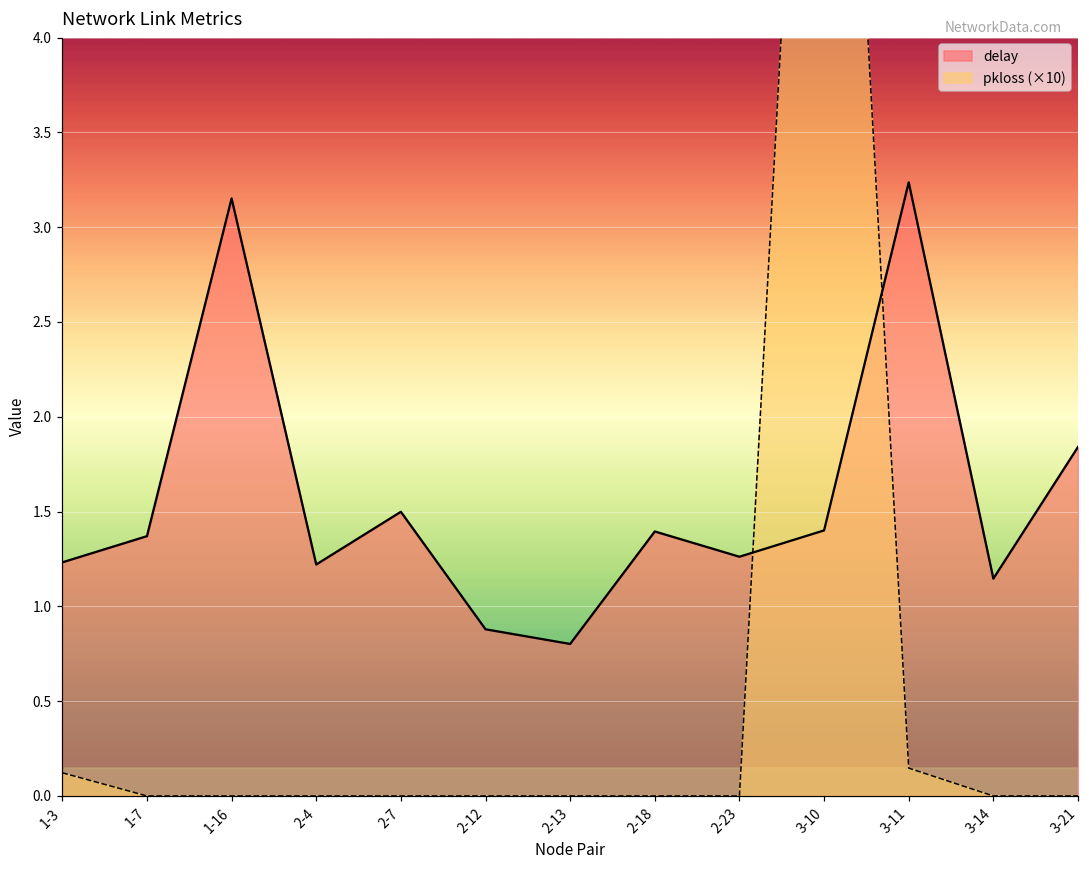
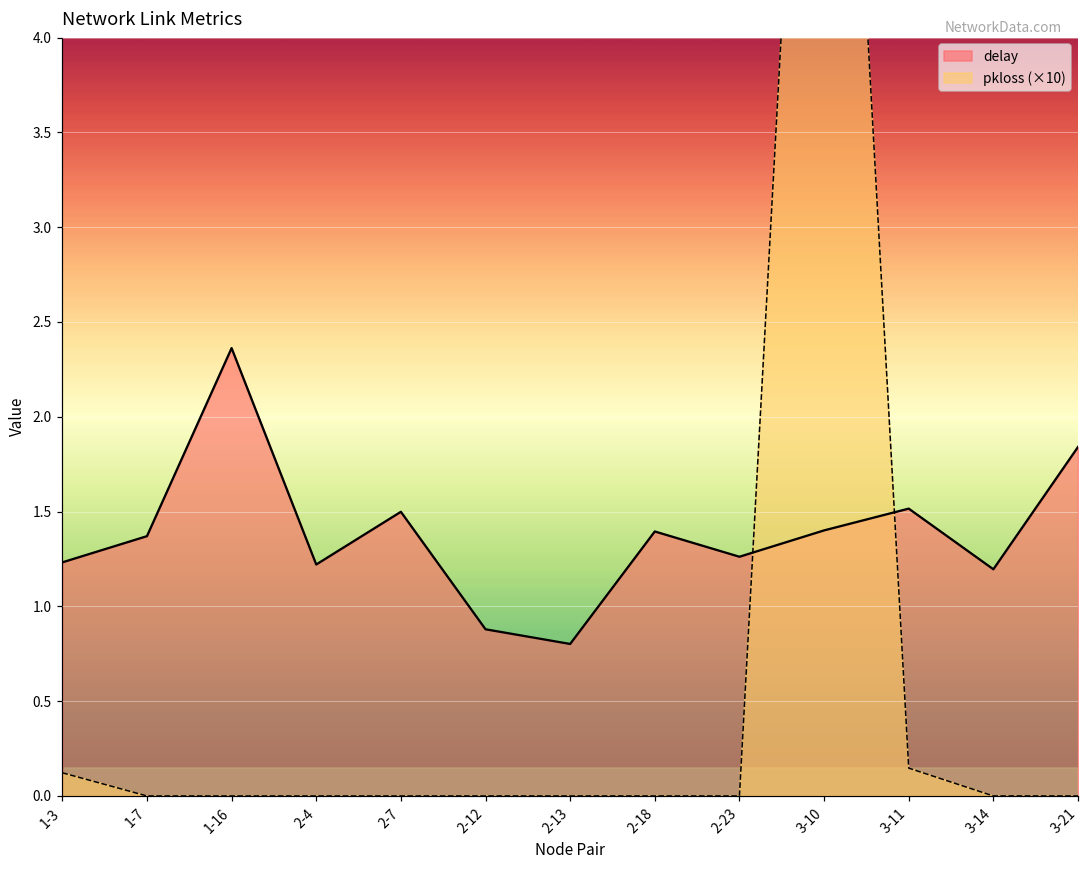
  {
    "delay": {
      "1-3": 1.23,
      "1-7": 1.37,
-     "1-16": 3.15,
+     "1-16": 2.36,
      "2-4": 1.22,
      "2-7": 1.50,
      "2-12": 0.88,
      "2-13": 0.80,
      "2-18": 1.39,
      "2-23": 1.26,
      "3-10": 1.40,
-     "3-11": 3.24,
-     "3-14": 1.15,
+     "3-11": 1.52,
+     "3-14": 1.20,
      "3-21": 1.84
    }
  }
